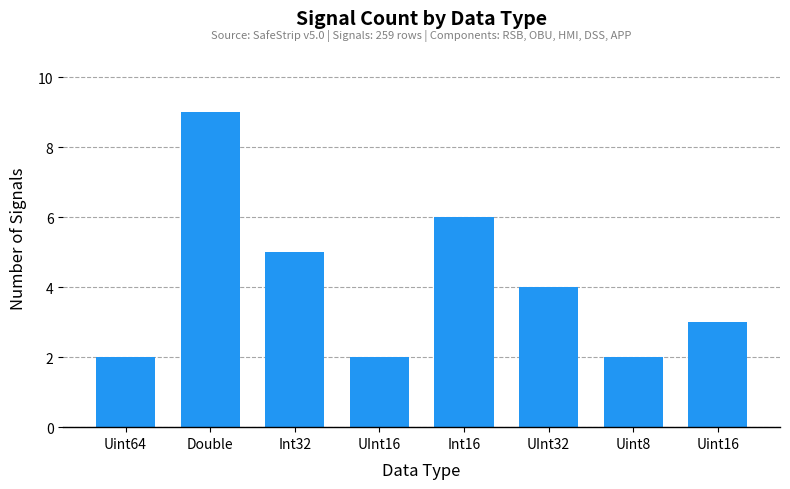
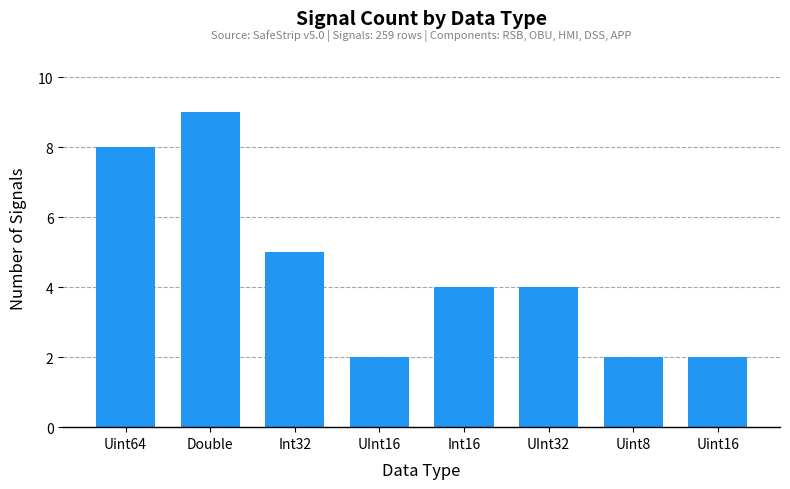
  {
-   "Uint64": 2,
+   "Uint64": 8,
    "Double": 9,
    "Int32": 5,
    "UInt16": 2,
-   "Int16": 6,
+   "Int16": 4,
    "UInt32": 4,
    "Uint8": 2,
-   "Uint16": 3
+   "Uint16": 2
  }
